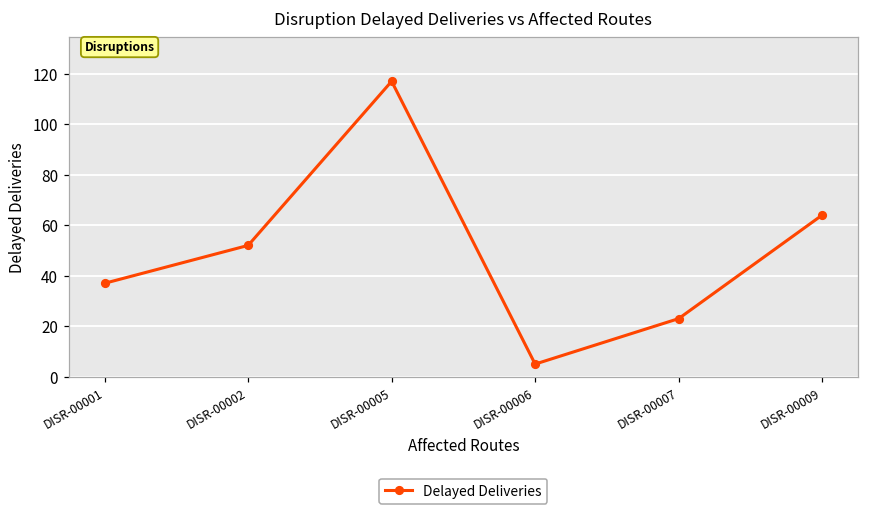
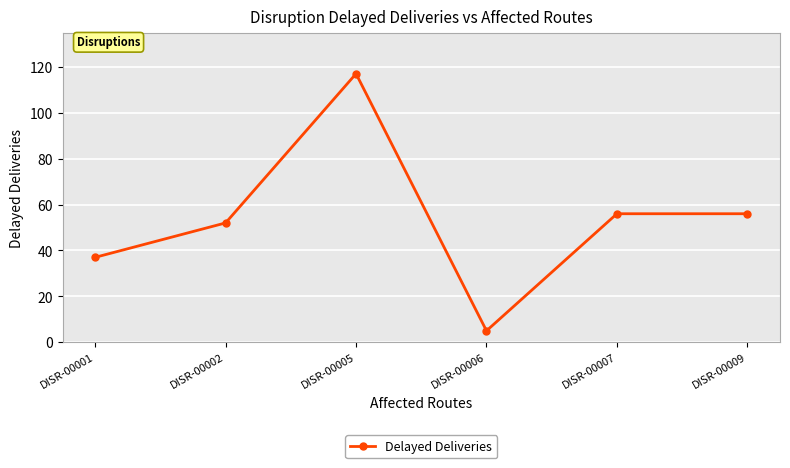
  {
    "DISR-00001": 37,
    "DISR-00002": 52,
    "DISR-00005": 117,
    "DISR-00006": 5,
-   "DISR-00007": 23,
-   "DISR-00009": 64
+   "DISR-00007": 56,
+   "DISR-00009": 56
  }
